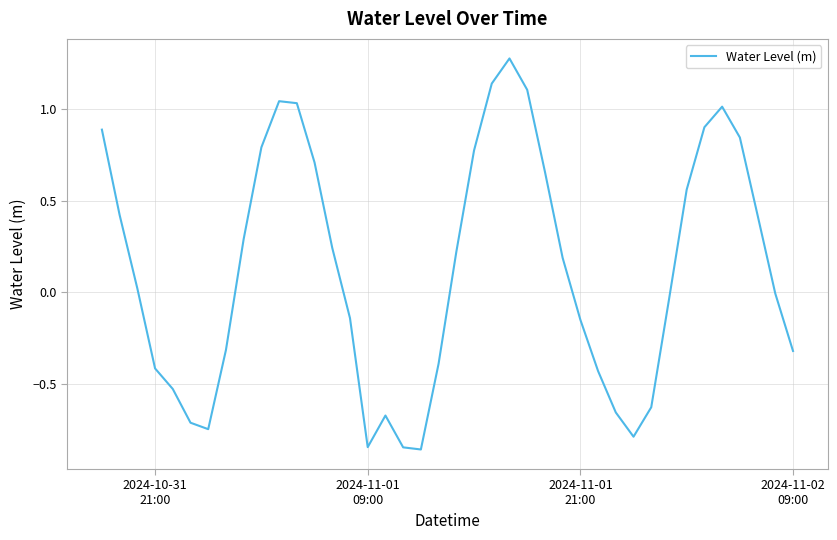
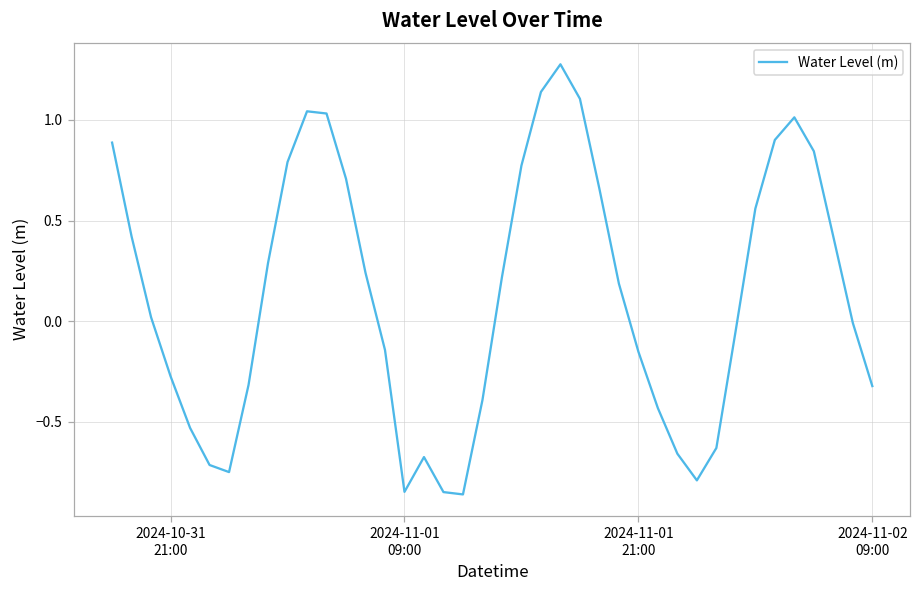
  {
-   "2024-10-31 21:00": -0.42,
+   "2024-10-31 21:00": -0.27,
    "2024-11-01 09:00": -0.85,
    "2024-11-01 21:00": -0.15,
    "2024-11-02 09:00": -0.32
  }
